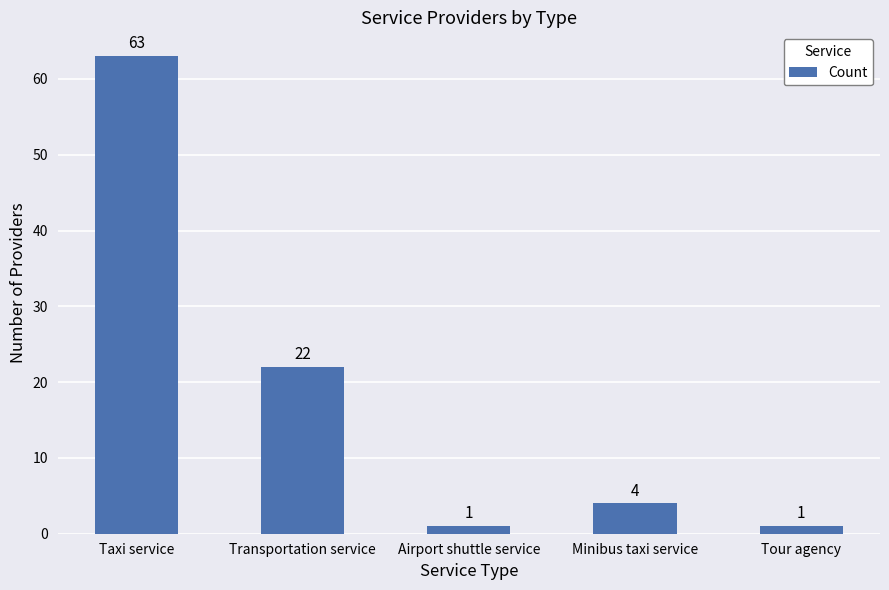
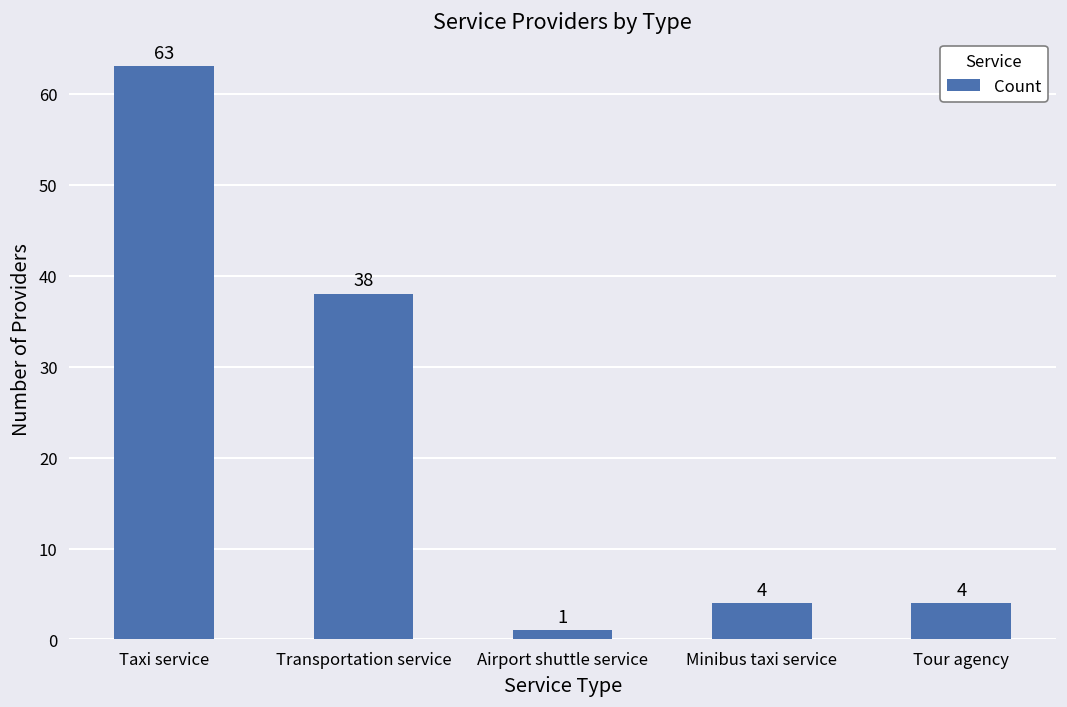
  {
    "Taxi service": 63,
-   "Transportation service": 22,
+   "Transportation service": 38,
    "Airport shuttle service": 1,
    "Minibus taxi service": 4,
-   "Tour agency": 1
+   "Tour agency": 4
  }
